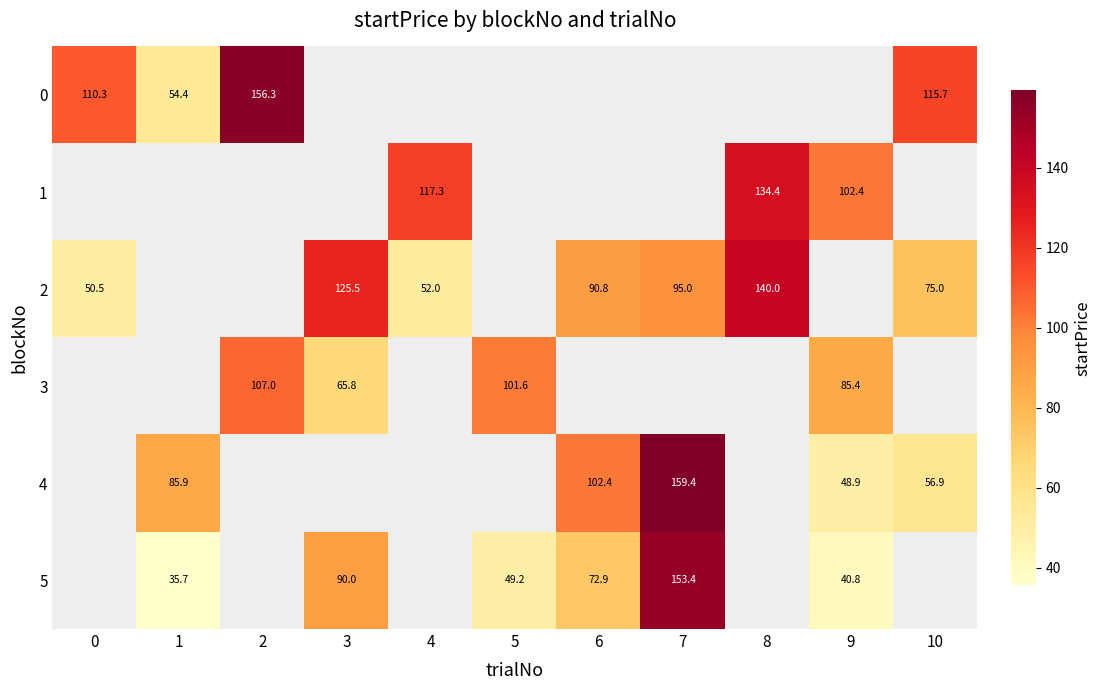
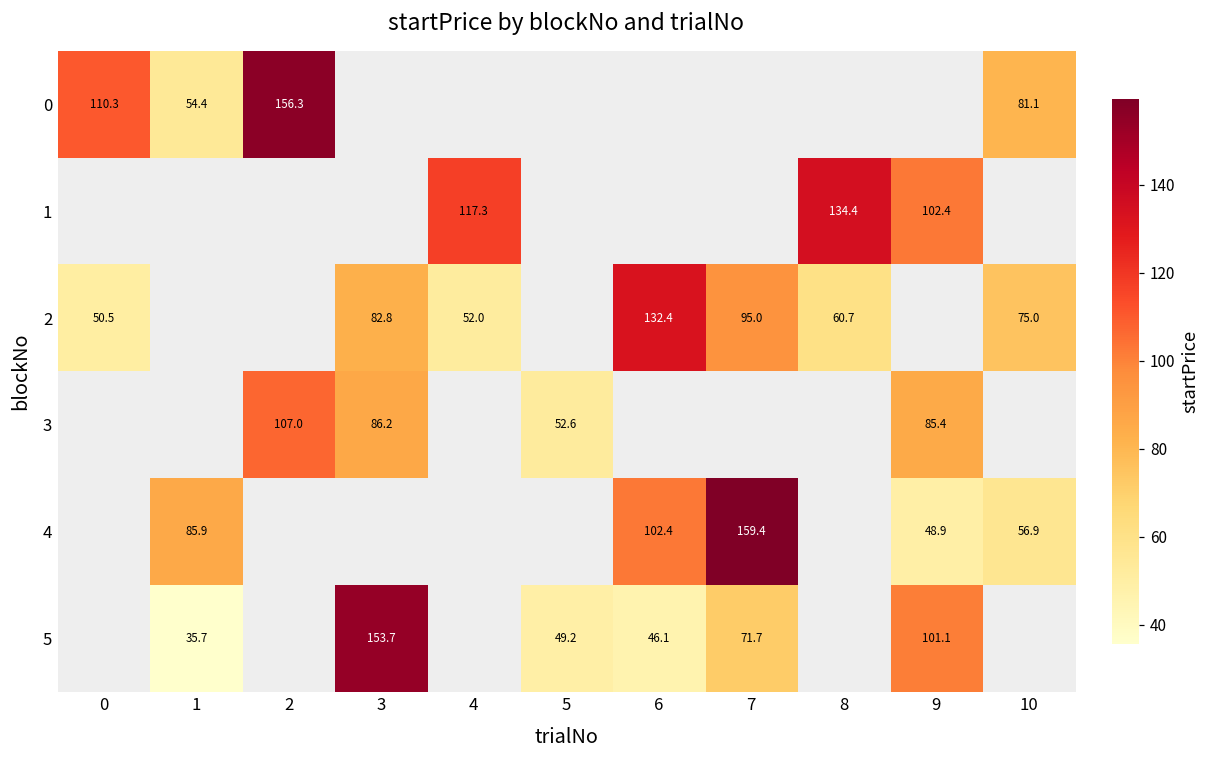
  {
    "0": {
      "0": 110.3,
      "1": 54.4,
      "2": 156.3,
-     "10": 115.7
+     "10": 81.1
    },
    "1": {
      "4": 117.3,
      "8": 134.4,
      "9": 102.4
    },
    "2": {
      "0": 50.5,
-     "3": 125.5,
+     "3": 82.8,
      "4": 52.0,
-     "6": 90.8,
+     "6": 132.4,
      "7": 95.0,
-     "8": 140.0,
+     "8": 60.7,
      "10": 75.0
    },
    "3": {
      "2": 107.0,
-     "3": 65.8,
-     "5": 101.6,
+     "3": 86.2,
+     "5": 52.6,
      "9": 85.4
    },
    "4": {
      "1": 85.9,
      "6": 102.4,
      "7": 159.4,
      "9": 48.9,
      "10": 56.9
    },
    "5": {
      "1": 35.7,
-     "3": 90.0,
+     "3": 153.7,
      "5": 49.2,
-     "6": 72.9,
-     "7": 153.4,
-     "9": 40.8
+     "6": 46.1,
+     "7": 71.7,
+     "9": 101.1
    }
  }
